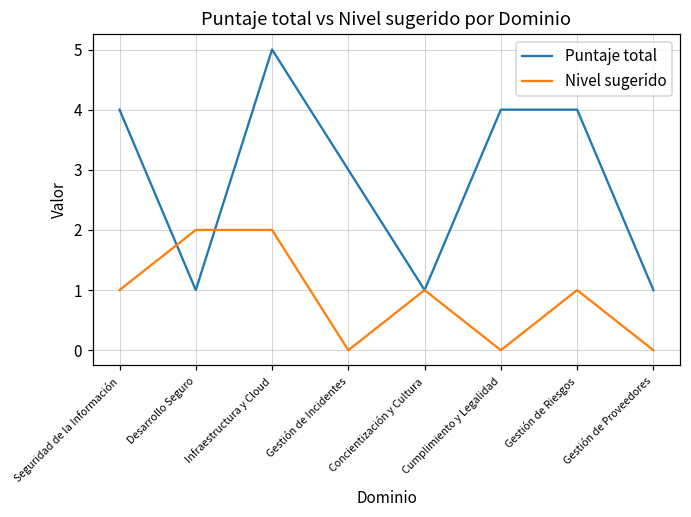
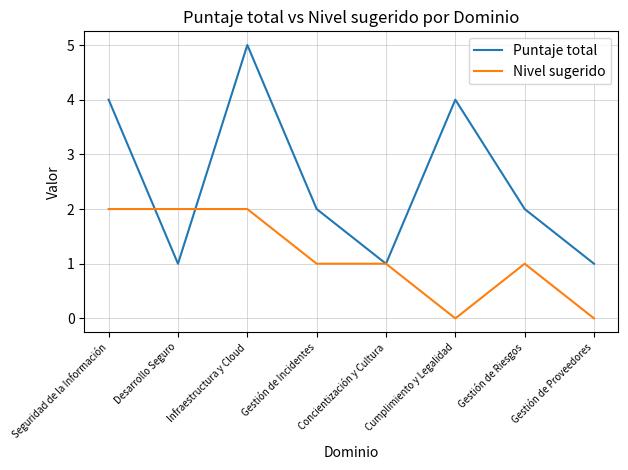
  {
    "Puntaje total": {
      "Seguridad de la Información": 4,
      "Desarrollo Seguro": 1,
      "Infraestructura y Cloud": 5,
-     "Gestión de Incidentes": 3,
+     "Gestión de Incidentes": 2,
      "Cumplimiento y Legalidad": 4,
-     "Gestión de Riesgos": 4,
+     "Gestión de Riesgos": 2,
      "Gestión de Proveedores": 1
    },
    "Nivel sugerido": {
-     "Seguridad de la Información": 1,
+     "Seguridad de la Información": 2,
      "Desarrollo Seguro": 2,
      "Infraestructura y Cloud": 2,
-     "Gestión de Incidentes": 0,
+     "Gestión de Incidentes": 1,
      "Cumplimiento y Legalidad": 0,
      "Gestión de Riesgos": 1,
      "Gestión de Proveedores": 0
    }
  }
